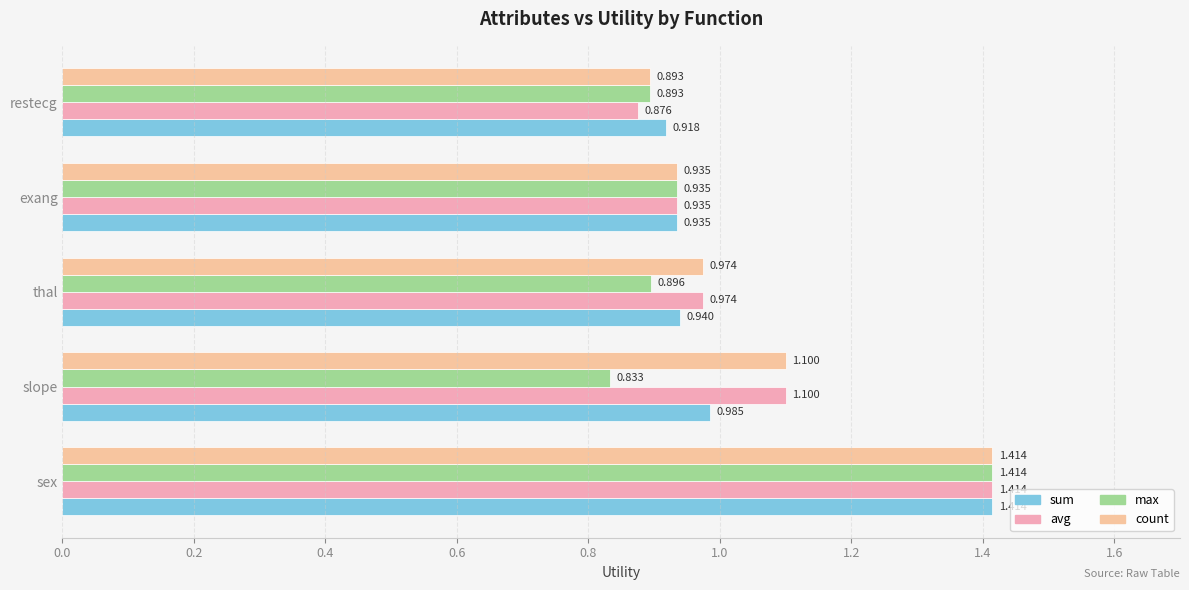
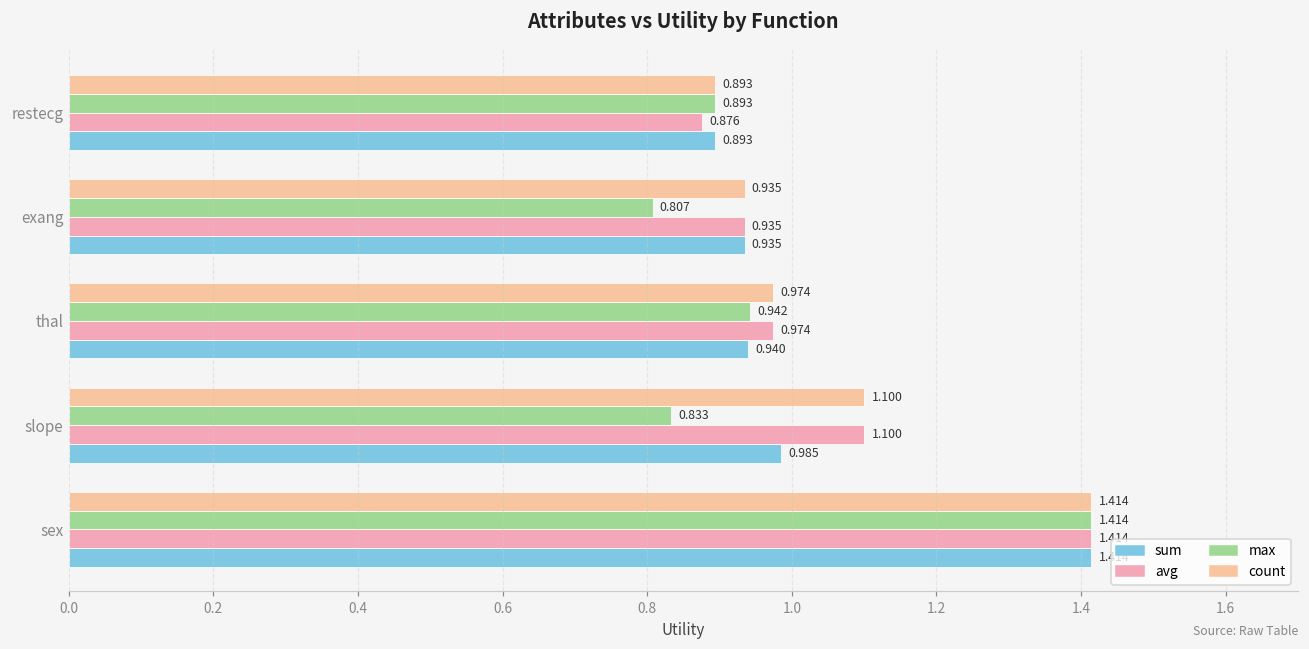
  {
    "sum": {
-     "restecg": 0.918,
+     "restecg": 0.893,
      "exang": 0.935,
      "thal": 0.940,
      "slope": 0.985
    },
    "max": {
      "restecg": 0.893,
-     "exang": 0.935,
-     "thal": 0.896,
+     "exang": 0.807,
+     "thal": 0.942,
      "slope": 0.833,
      "sex": 1.414
    }
  }
